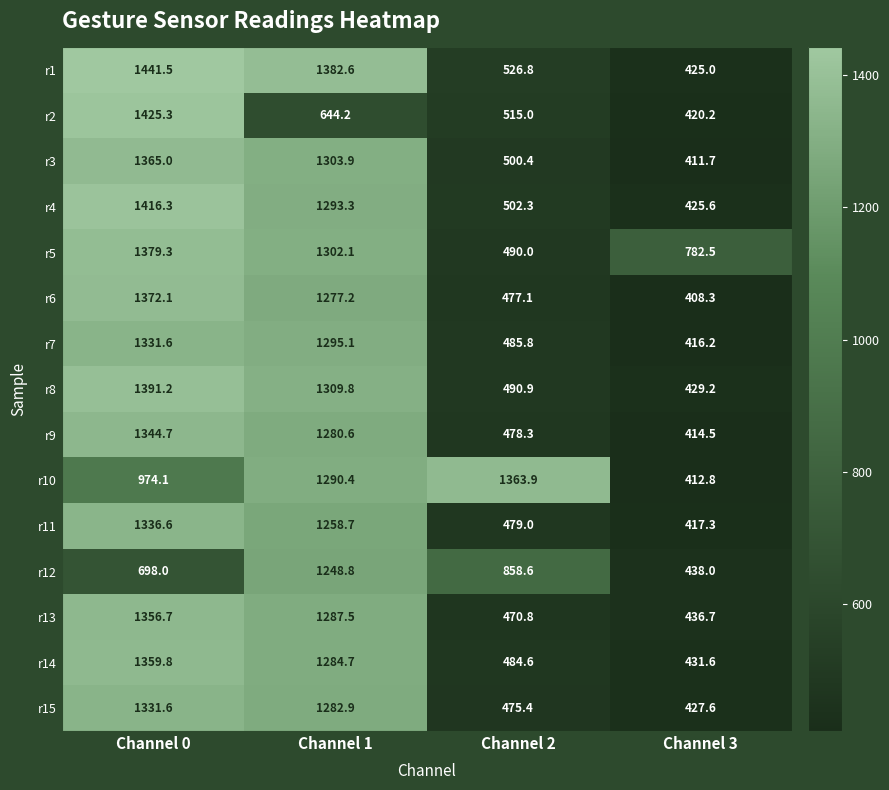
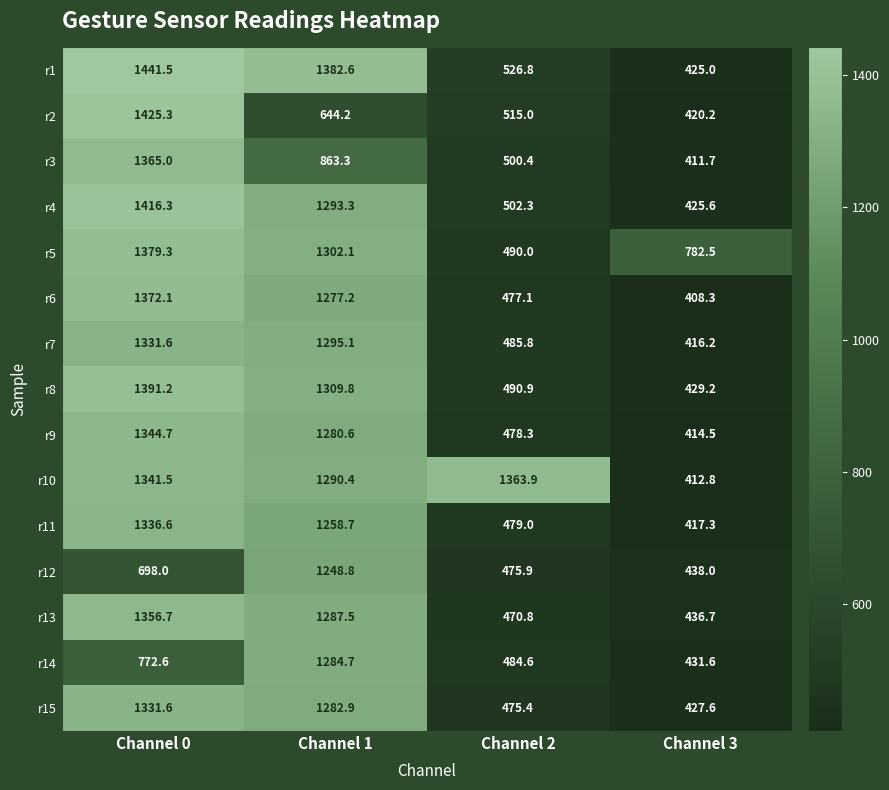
  {
    "r1": {
      "Channel 0": 1441.5,
      "Channel 1": 1382.6,
      "Channel 2": 526.8,
      "Channel 3": 425.0
    },
    "r2": {
      "Channel 0": 1425.3,
      "Channel 1": 644.2,
      "Channel 2": 515.0,
      "Channel 3": 420.2
    },
    "r3": {
      "Channel 0": 1365.0,
-     "Channel 1": 1303.9,
+     "Channel 1": 863.3,
      "Channel 2": 500.4,
      "Channel 3": 411.7
    },
    "r4": {
      "Channel 0": 1416.3,
      "Channel 1": 1293.3,
      "Channel 2": 502.3,
      "Channel 3": 425.6
    },
    "r5": {
      "Channel 0": 1379.3,
      "Channel 1": 1302.1,
      "Channel 2": 490.0,
      "Channel 3": 782.5
    },
    "r6": {
      "Channel 0": 1372.1,
      "Channel 1": 1277.2,
      "Channel 2": 477.1,
      "Channel 3": 408.3
    },
    "r7": {
      "Channel 0": 1331.6,
      "Channel 1": 1295.1,
      "Channel 2": 485.8,
      "Channel 3": 416.2
    },
    "r8": {
      "Channel 0": 1391.2,
      "Channel 1": 1309.8,
      "Channel 2": 490.9,
      "Channel 3": 429.2
    },
    "r9": {
      "Channel 0": 1344.7,
      "Channel 1": 1280.6,
      "Channel 2": 478.3,
      "Channel 3": 414.5
    },
    "r10": {
-     "Channel 0": 974.1,
+     "Channel 0": 1341.5,
      "Channel 1": 1290.4,
      "Channel 2": 1363.9,
      "Channel 3": 412.8
    },
    "r11": {
      "Channel 0": 1336.6,
      "Channel 1": 1258.7,
      "Channel 2": 479.0,
      "Channel 3": 417.3
    },
    "r12": {
      "Channel 0": 698.0,
      "Channel 1": 1248.8,
-     "Channel 2": 858.6,
+     "Channel 2": 475.9,
      "Channel 3": 438.0
    },
    "r13": {
      "Channel 0": 1356.7,
      "Channel 1": 1287.5,
      "Channel 2": 470.8,
      "Channel 3": 436.7
    },
    "r14": {
-     "Channel 0": 1359.8,
+     "Channel 0": 772.6,
      "Channel 1": 1284.7,
      "Channel 2": 484.6,
      "Channel 3": 431.6
    },
    "r15": {
      "Channel 0": 1331.6,
      "Channel 1": 1282.9,
      "Channel 2": 475.4,
      "Channel 3": 427.6
    }
  }
